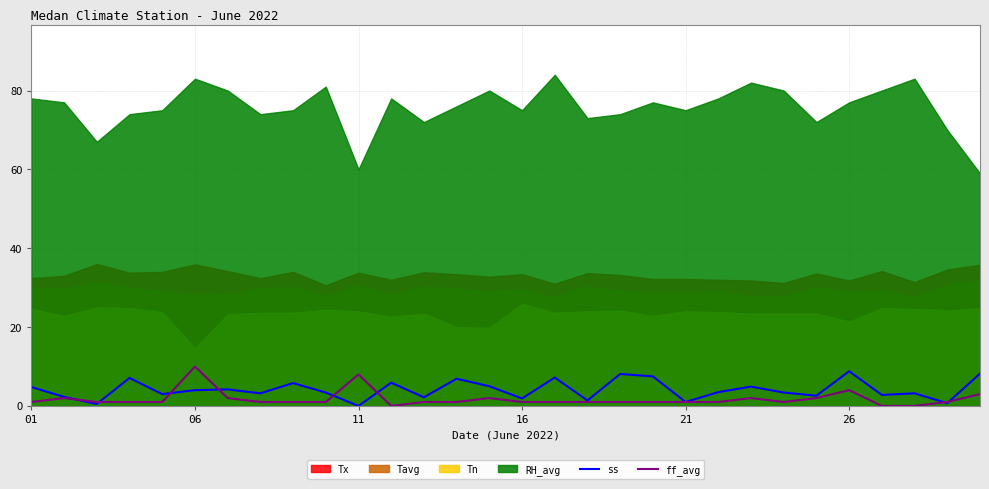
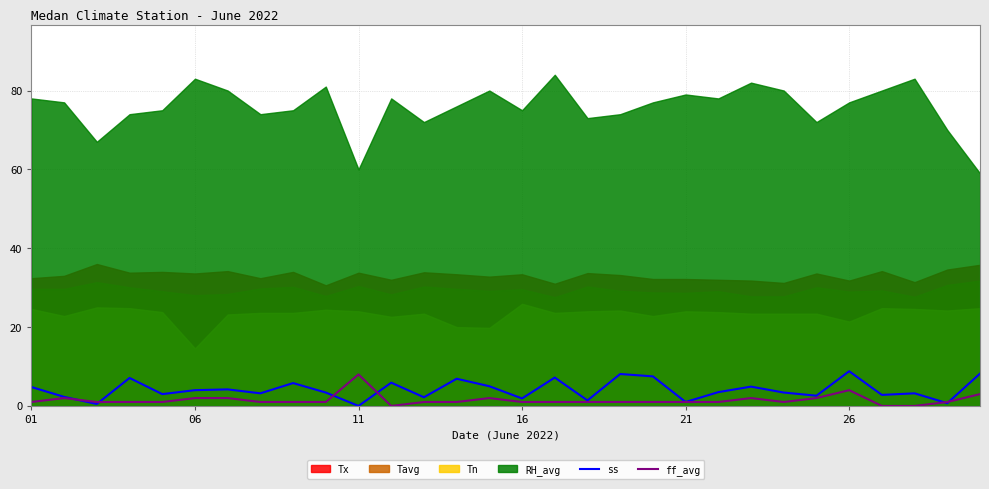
  {
    "ss": {
      "01": 5,
      "06": 4,
      "11": 0,
      "16": 2,
      "26": 9
    },
    "Tx": {
      "01": 32,
-     "06": 36,
+     "06": 34,
      "11": 34,
      "16": 33,
      "21": 32,
      "26": 32
    },
    "ff_avg": {
      "01": 1,
-     "06": 10,
+     "06": 2,
      "11": 8,
      "16": 1,
      "26": 4
    },
    "Tavg": {
      "01": 30,
      "06": 28,
      "11": 30,
      "16": 30,
      "21": 29,
      "26": 29
    },
    "Tn": {
      "01": 25,
      "06": 15,
      "11": 24,
      "16": 26,
      "21": 24,
      "26": 21
    },
    "RH_avg": {
      "01": 78,
      "06": 83,
      "11": 60,
      "16": 75,
-     "21": 75,
+     "21": 79,
      "26": 77
    }
  }
